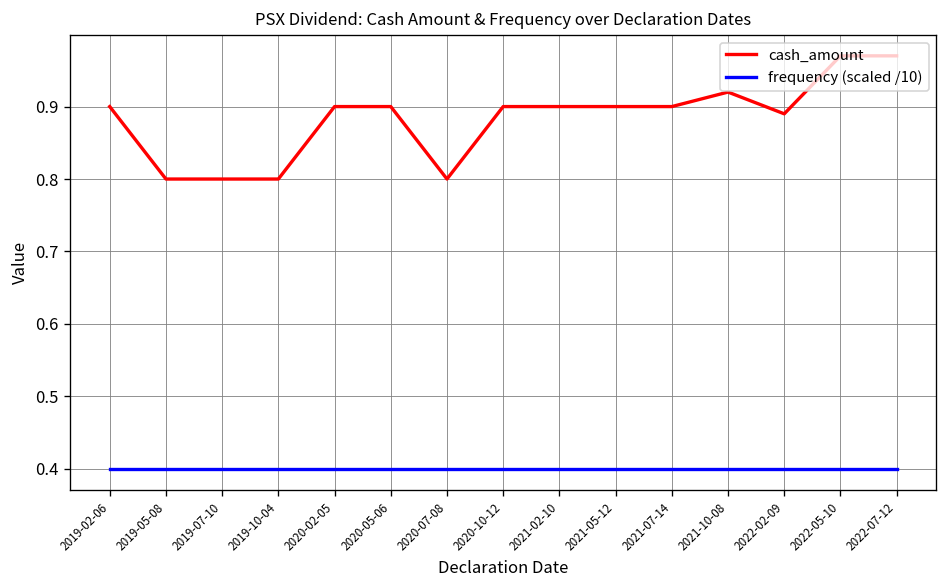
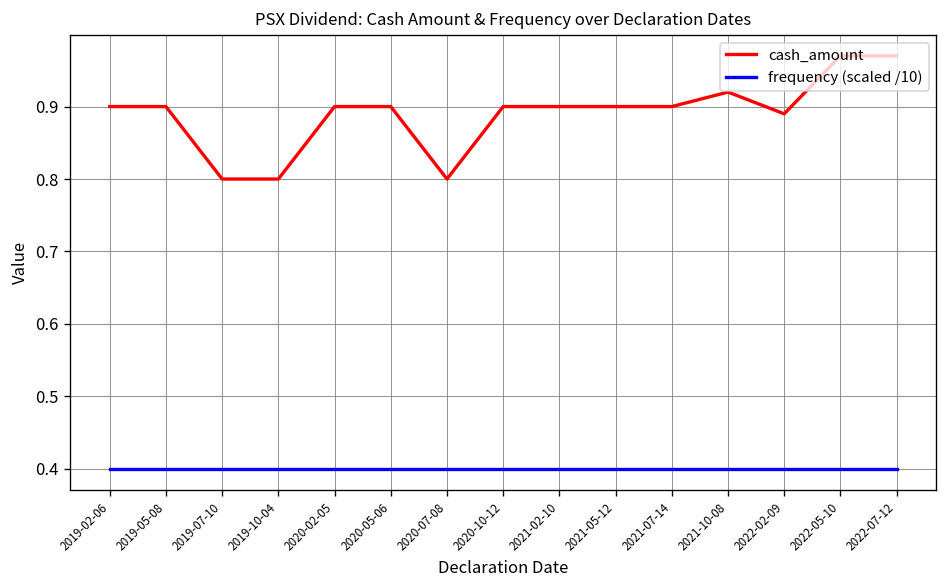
  {
    "cash_amount": {
      "2019-02-06": 0.9,
-     "2019-05-08": 0.8,
+     "2019-05-08": 0.9,
      "2019-07-10": 0.8,
      "2019-10-04": 0.8,
      "2020-02-05": 0.9,
      "2020-05-06": 0.9,
      "2020-07-08": 0.8,
      "2020-10-12": 0.9,
      "2021-02-10": 0.9,
      "2021-05-12": 0.9,
      "2021-07-14": 0.9,
      "2022-02-09": 0.89
    },
    "frequency (scaled /10)": {
      "2019-02-06": 0.4,
      "2019-05-08": 0.4,
      "2019-07-10": 0.4,
      "2019-10-04": 0.4,
      "2020-02-05": 0.4,
      "2020-05-06": 0.4,
      "2020-07-08": 0.4,
      "2020-10-12": 0.4,
      "2021-02-10": 0.4,
      "2021-05-12": 0.4,
      "2021-07-14": 0.4,
      "2021-10-08": 0.4,
      "2022-02-09": 0.4,
      "2022-05-10": 0.4,
      "2022-07-12": 0.4
    }
  }
